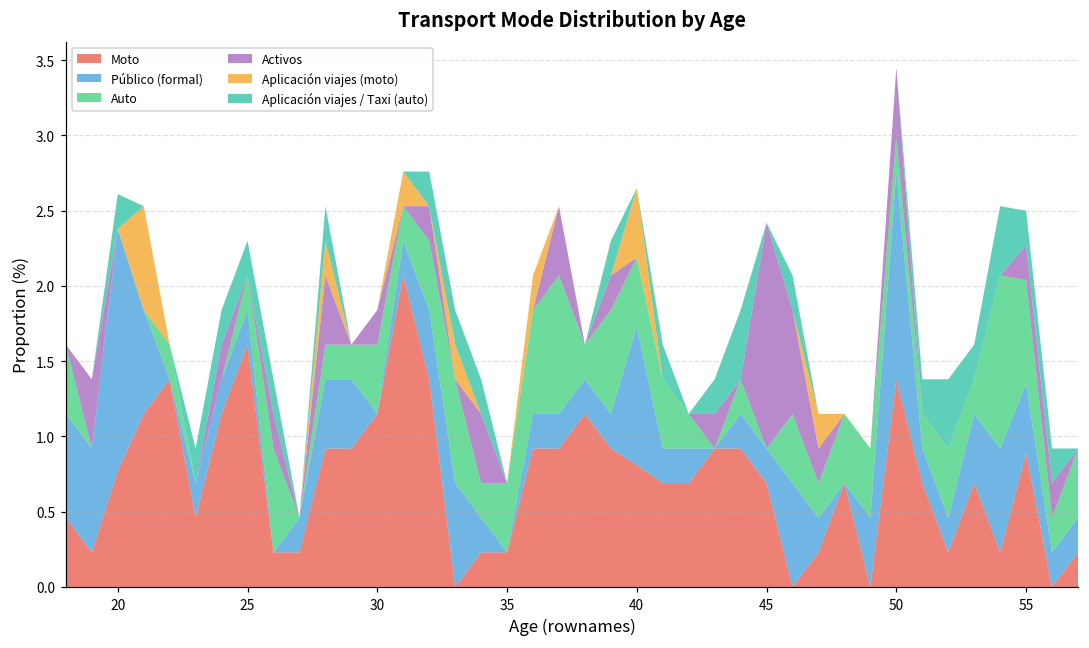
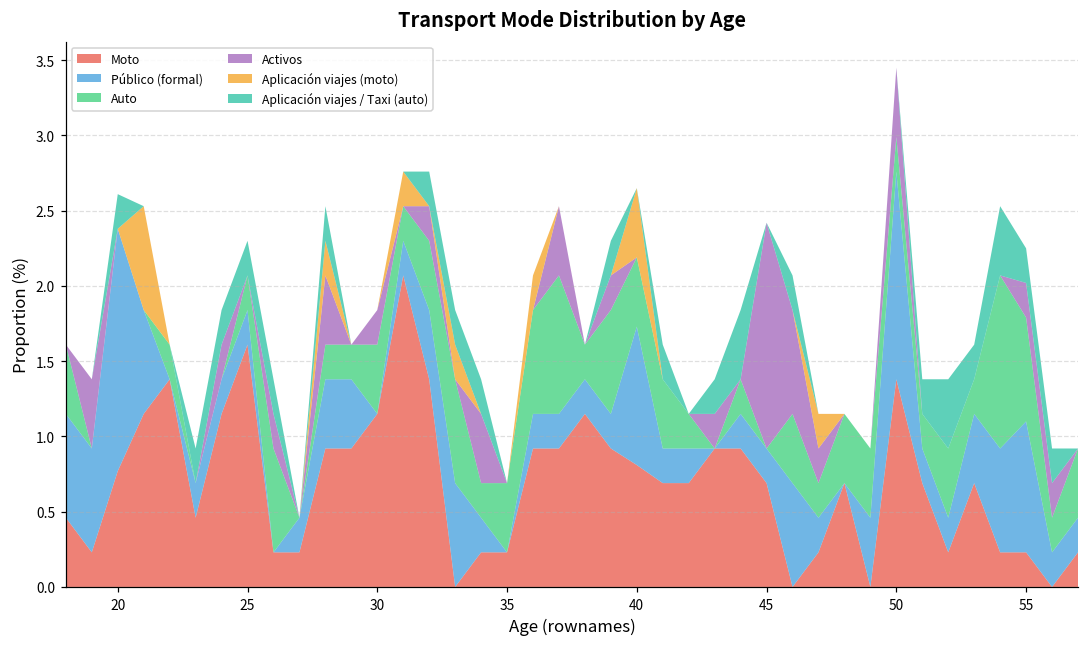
  {
    "Moto": {
      "20": 0.77,
      "25": 1.61,
      "40": 0.81,
      "45": 0.69,
      "50": 1.38,
-     "55": 0.89
+     "55": 0.23
    },
    "Público (formal)": {
      "25": 0.23,
      "40": 0.92,
      "50": 1.38,
-     "55": 0.46
+     "55": 0.87
    }
  }
